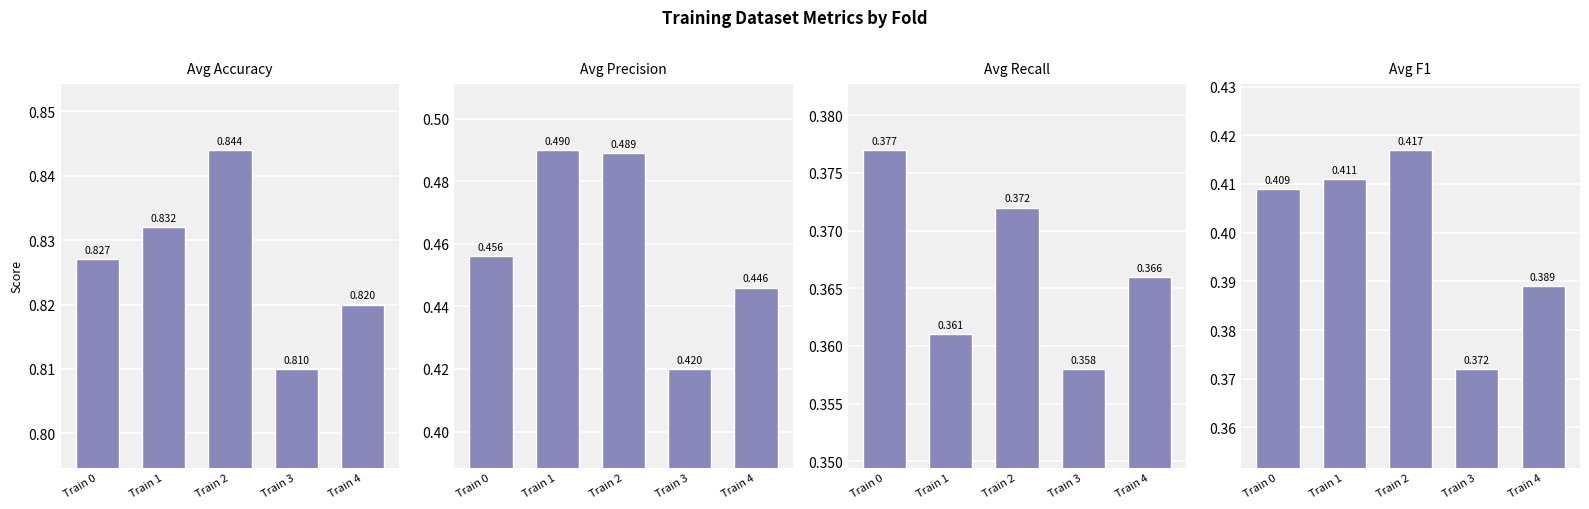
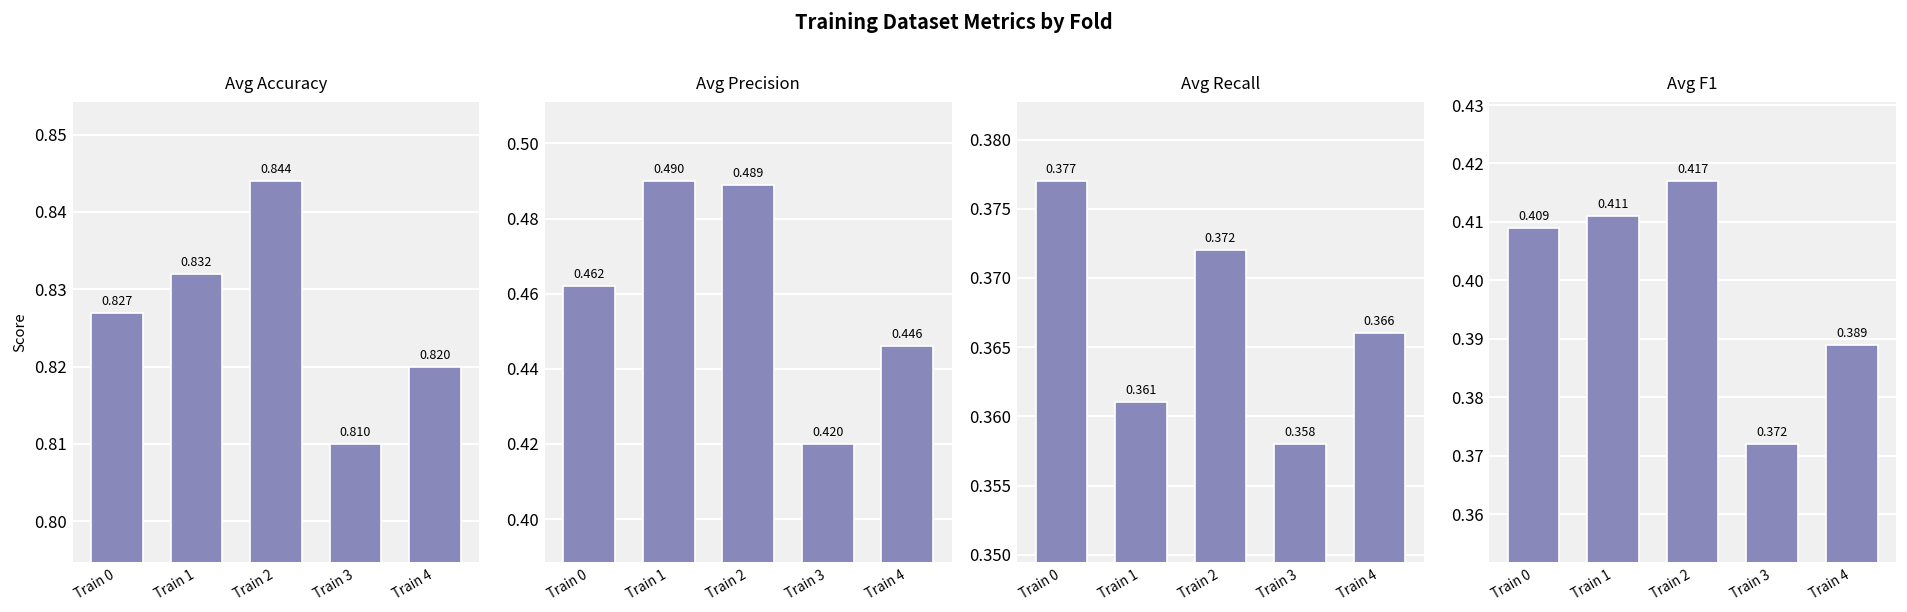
  {
    "Avg Accuracy": {
      "Train 0": 0.827,
      "Train 1": 0.832,
      "Train 2": 0.844,
      "Train 3": 0.810,
      "Train 4": 0.820
    },
    "Avg Precision": {
-     "Train 0": 0.456,
+     "Train 0": 0.462,
      "Train 1": 0.490,
      "Train 2": 0.489,
      "Train 3": 0.420,
      "Train 4": 0.446
    },
    "Avg Recall": {
      "Train 0": 0.377,
      "Train 1": 0.361,
      "Train 2": 0.372,
      "Train 3": 0.358,
      "Train 4": 0.366
    },
    "Avg F1": {
      "Train 0": 0.409,
      "Train 1": 0.411,
      "Train 2": 0.417,
      "Train 3": 0.372,
      "Train 4": 0.389
    }
  }
